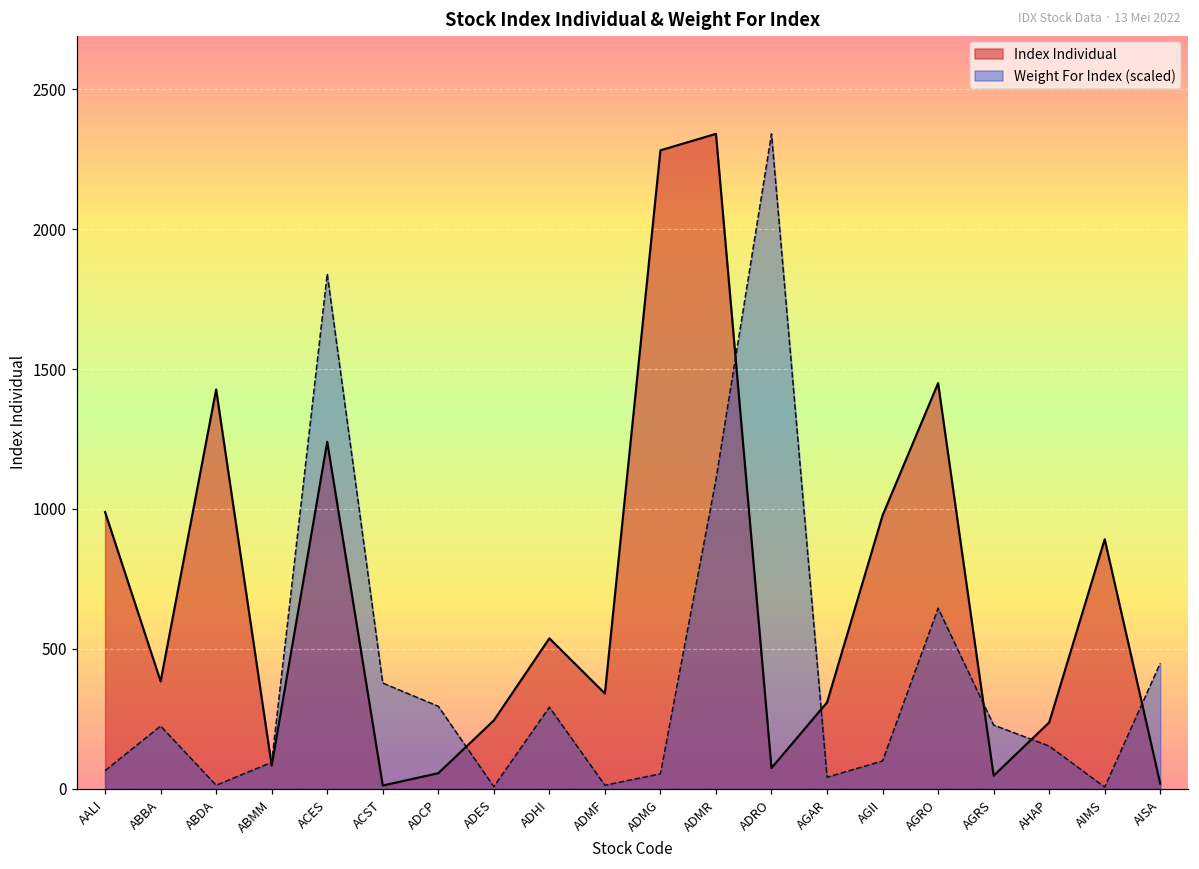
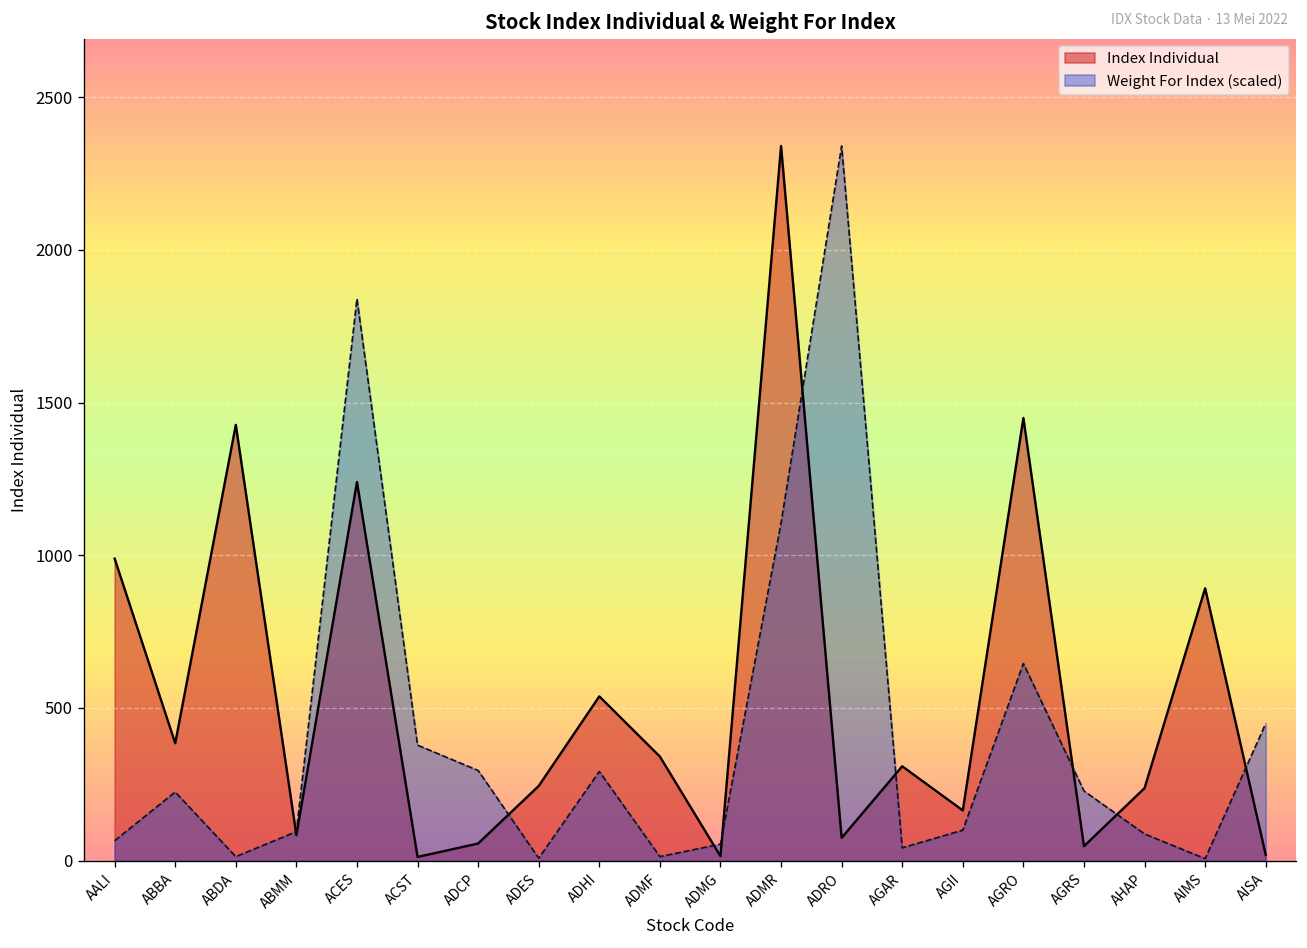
  {
    "Index Individual": {
      "AALI": 990,
      "ABBA": 380,
      "ABDA": 1430,
      "ABMM": 80,
      "ACES": 1240,
      "ACST": 10,
      "ADCP": 60,
      "ADES": 240,
      "ADHI": 540,
      "ADMF": 340,
-     "ADMG": 2280,
+     "ADMG": 10,
      "ADMR": 2340,
      "ADRO": 70,
      "AGAR": 310,
-     "AGII": 980,
+     "AGII": 160,
      "AGRO": 1450,
      "AGRS": 50,
      "AHAP": 240,
      "AIMS": 890,
      "AISA": 20
    },
    "Weight For Index (scaled)": {
      "AALI": 70,
      "ABBA": 220,
      "ABDA": 10,
      "ABMM": 100,
      "ACES": 1840,
      "ACST": 380,
      "ADCP": 300,
      "ADES": 10,
      "ADHI": 290,
      "ADMF": 10,
      "ADMG": 50,
      "ADMR": 1110,
      "ADRO": 2340,
      "AGAR": 40,
      "AGII": 100,
      "AGRO": 650,
      "AGRS": 230,
-     "AHAP": 150,
+     "AHAP": 90,
      "AIMS": 10,
      "AISA": 450
    }
  }
